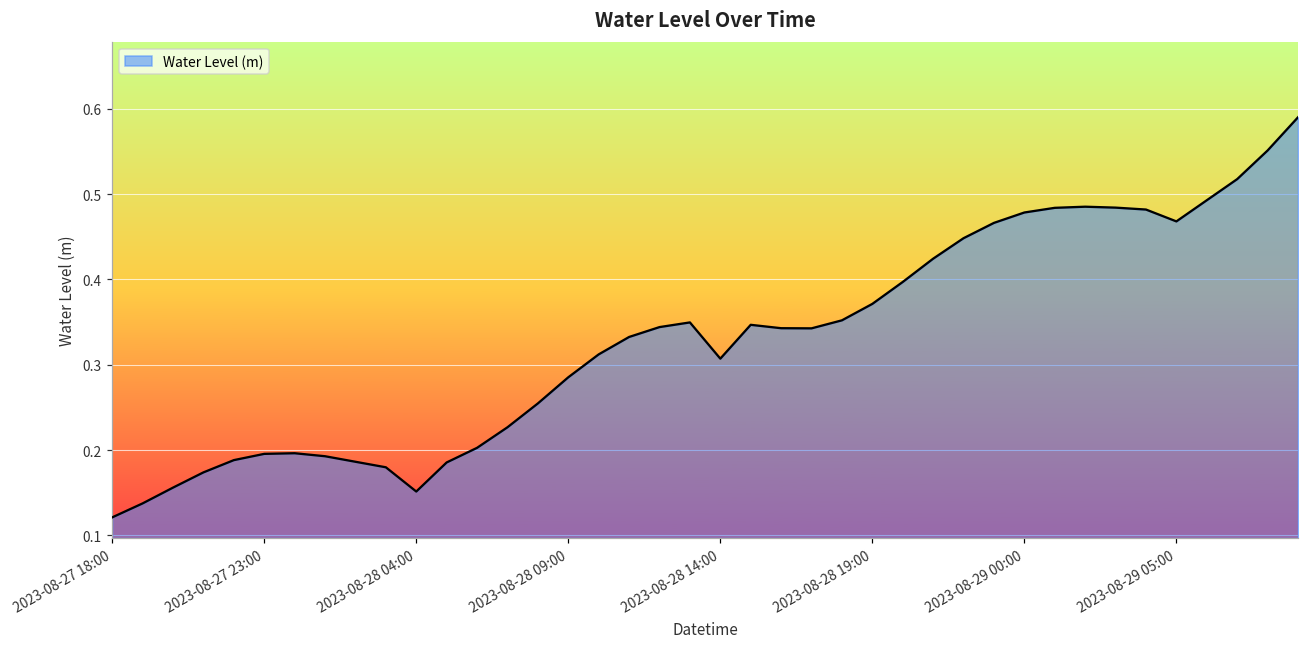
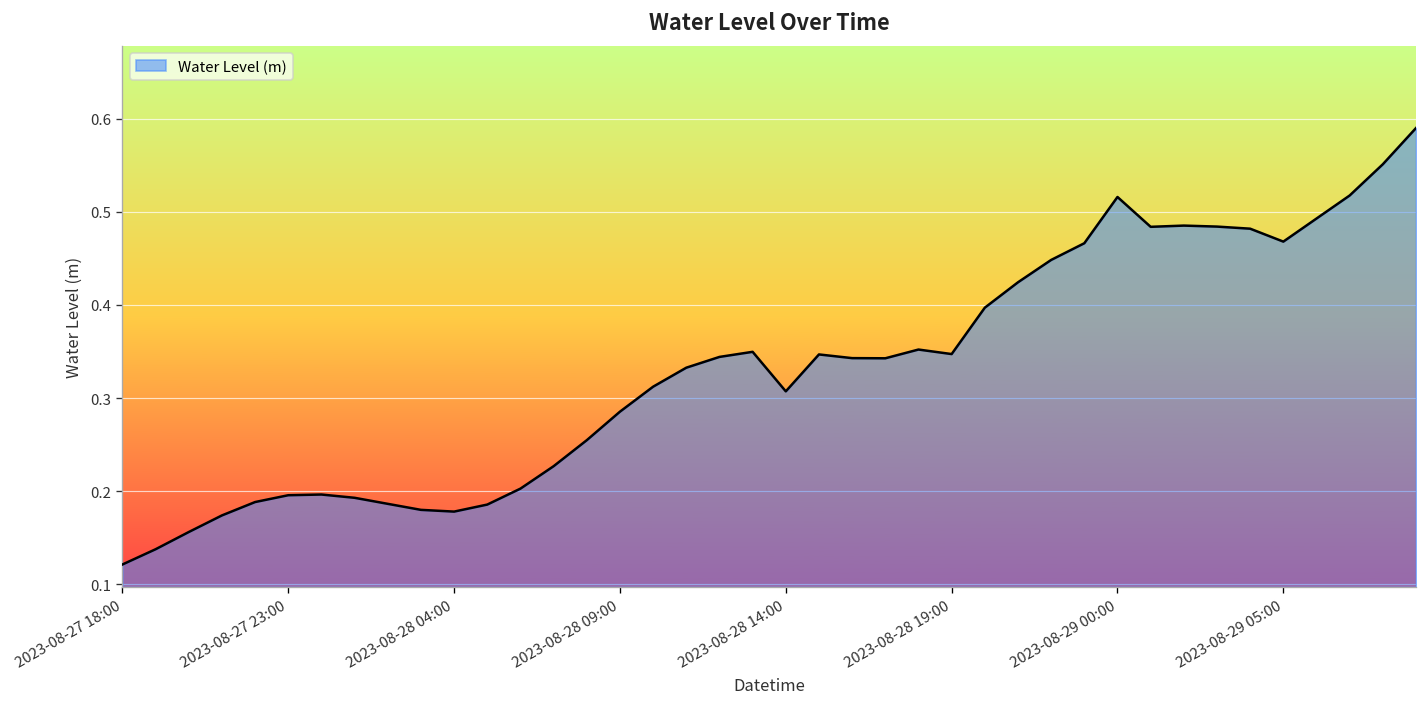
  {
    "2023-08-27 18:00": 0.12,
    "2023-08-27 23:00": 0.20,
-   "2023-08-28 04:00": 0.15,
+   "2023-08-28 04:00": 0.18,
    "2023-08-28 09:00": 0.29,
    "2023-08-28 14:00": 0.31,
-   "2023-08-28 19:00": 0.37,
-   "2023-08-29 00:00": 0.48,
+   "2023-08-28 19:00": 0.35,
+   "2023-08-29 00:00": 0.52,
    "2023-08-29 05:00": 0.47
  }
